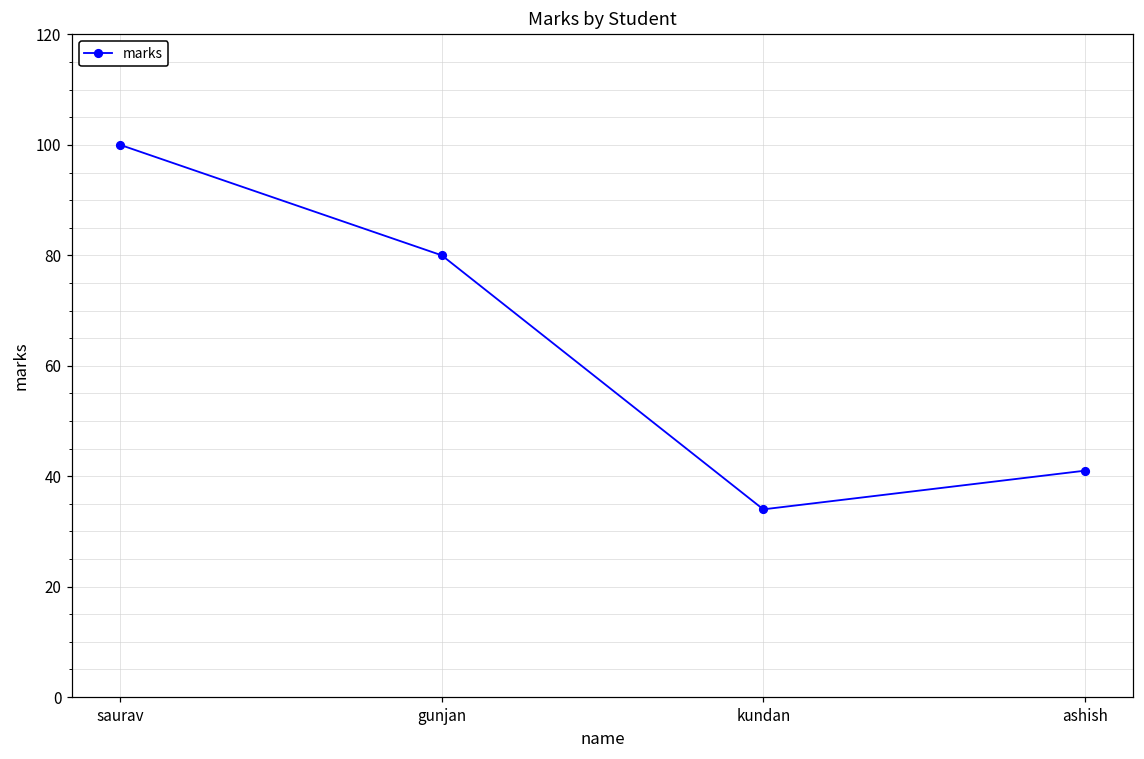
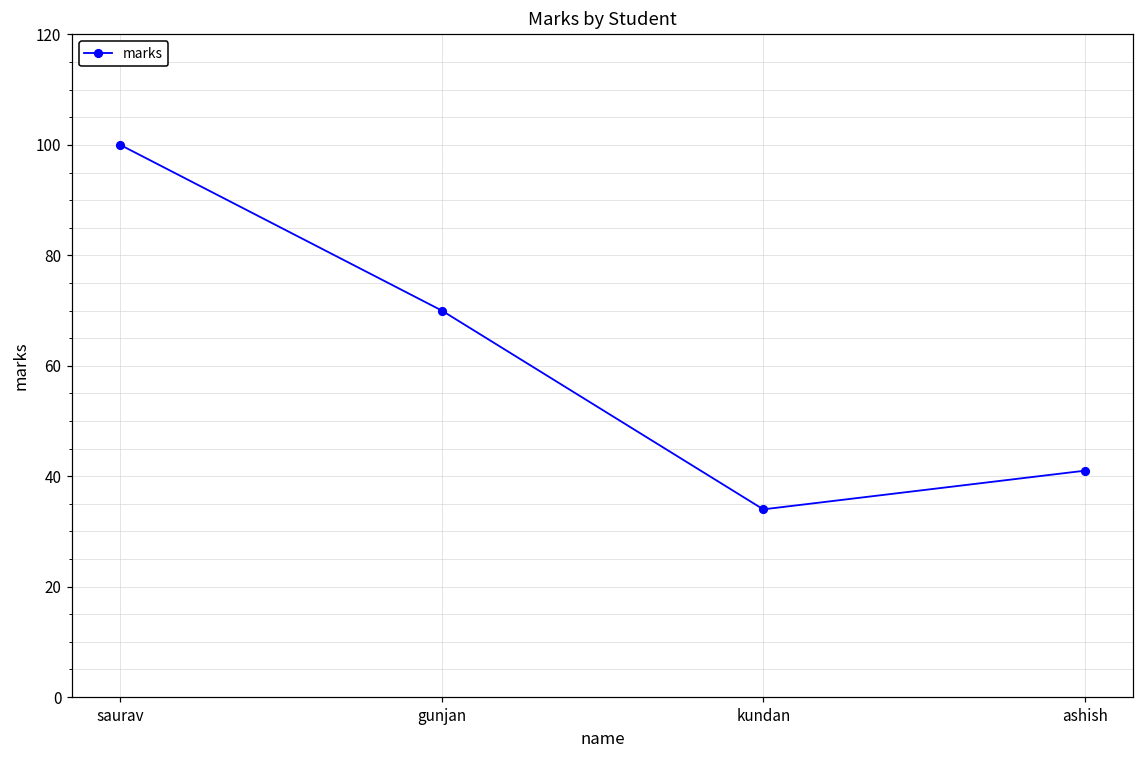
  {
    "saurav": 100,
-   "gunjan": 80,
+   "gunjan": 70,
    "kundan": 34,
    "ashish": 41
  }
